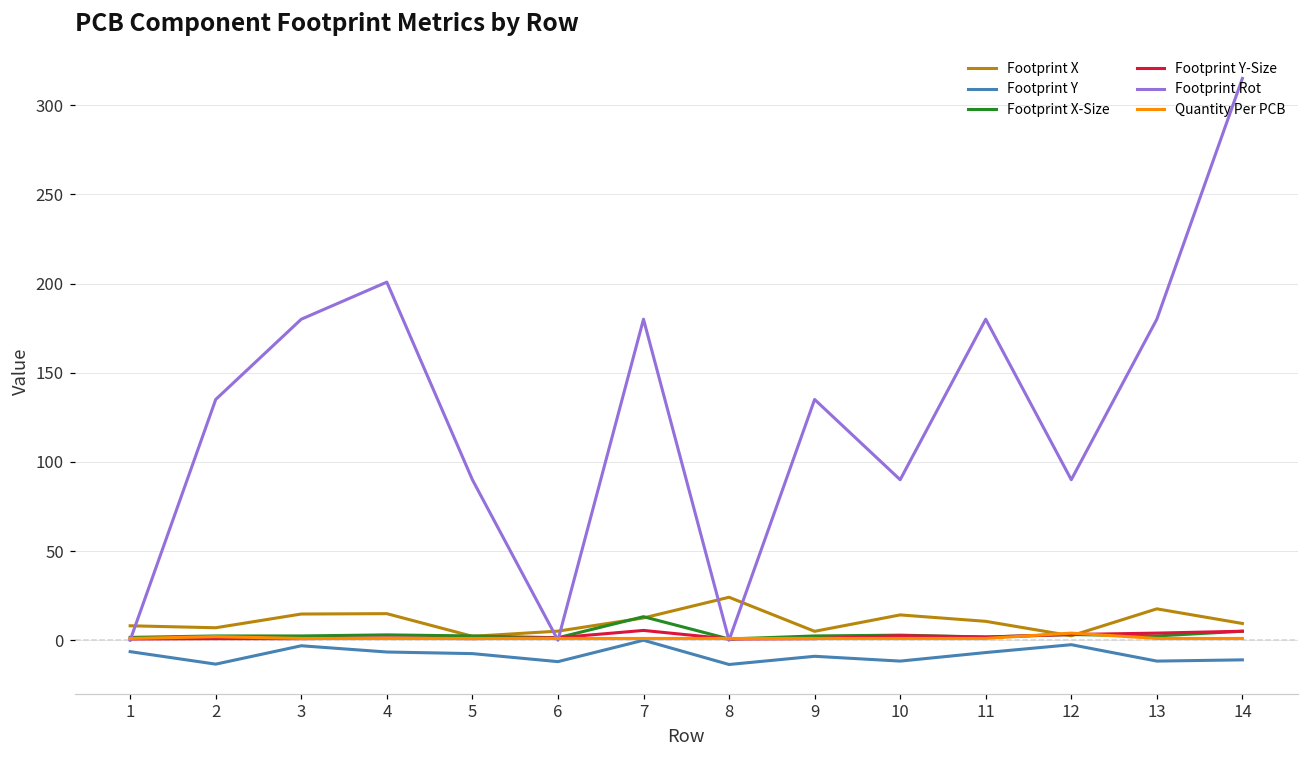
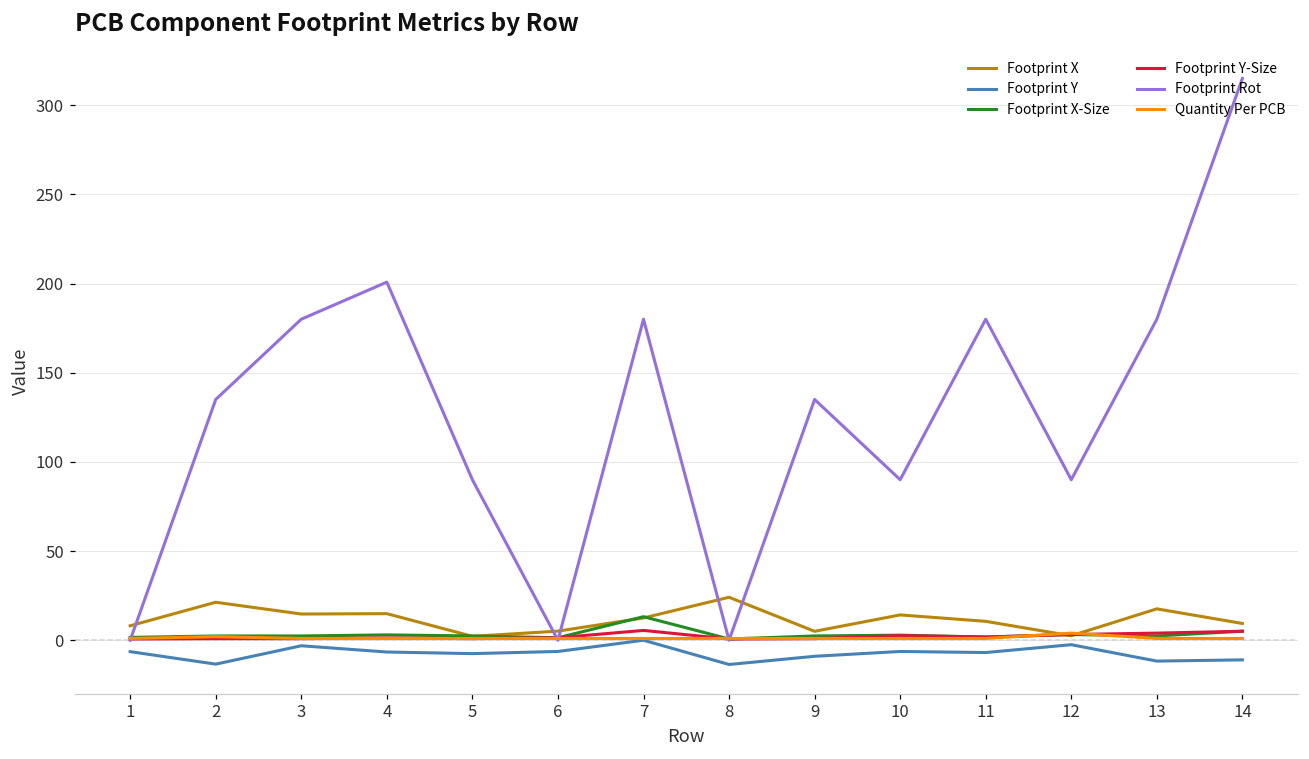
  {
    "Footprint X": {
      "1": 8,
-     "2": 7,
+     "2": 21,
      "3": 15,
      "4": 15,
      "6": 5,
      "8": 24,
      "9": 5,
      "10": 14,
      "11": 11,
      "13": 18,
      "14": 9
    },
    "Footprint Y": {
      "1": -6,
      "2": -13,
      "3": -3,
      "4": -7,
      "5": -8,
-     "6": -12,
+     "6": -6,
      "8": -14,
      "9": -9,
-     "10": -12,
+     "10": -6,
      "11": -7,
      "12": -3,
      "13": -12,
      "14": -11
    },
    "Footprint X-Size": {
      "4": 3
    },
    "Footprint Y-Size": {
      "7": 6,
      "13": 4
    },
    "Footprint Rot": {
      "2": 135,
      "3": 180,
      "4": 201,
      "5": 90,
      "7": 180,
      "9": 135,
      "10": 90,
      "11": 180,
      "12": 90,
      "13": 180,
      "14": 315
    },
    "Quantity Per PCB": {
      "10": 1,
      "14": 1
    }
  }
